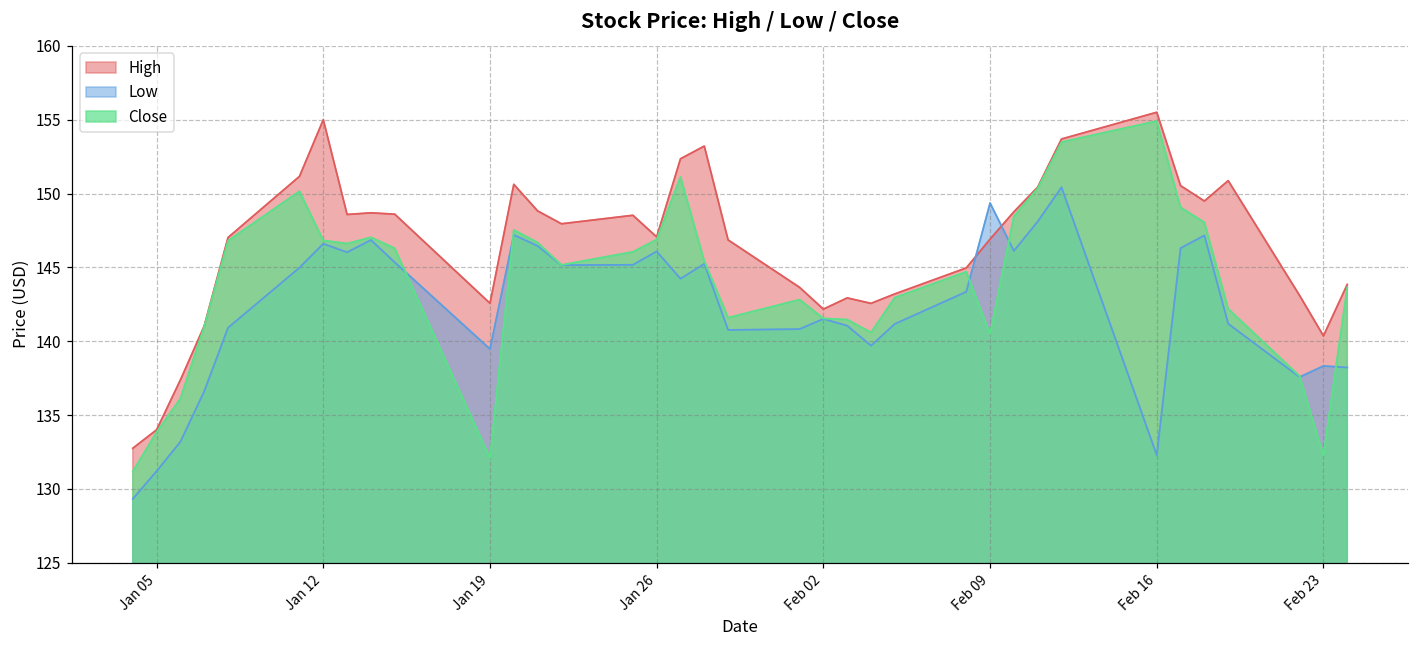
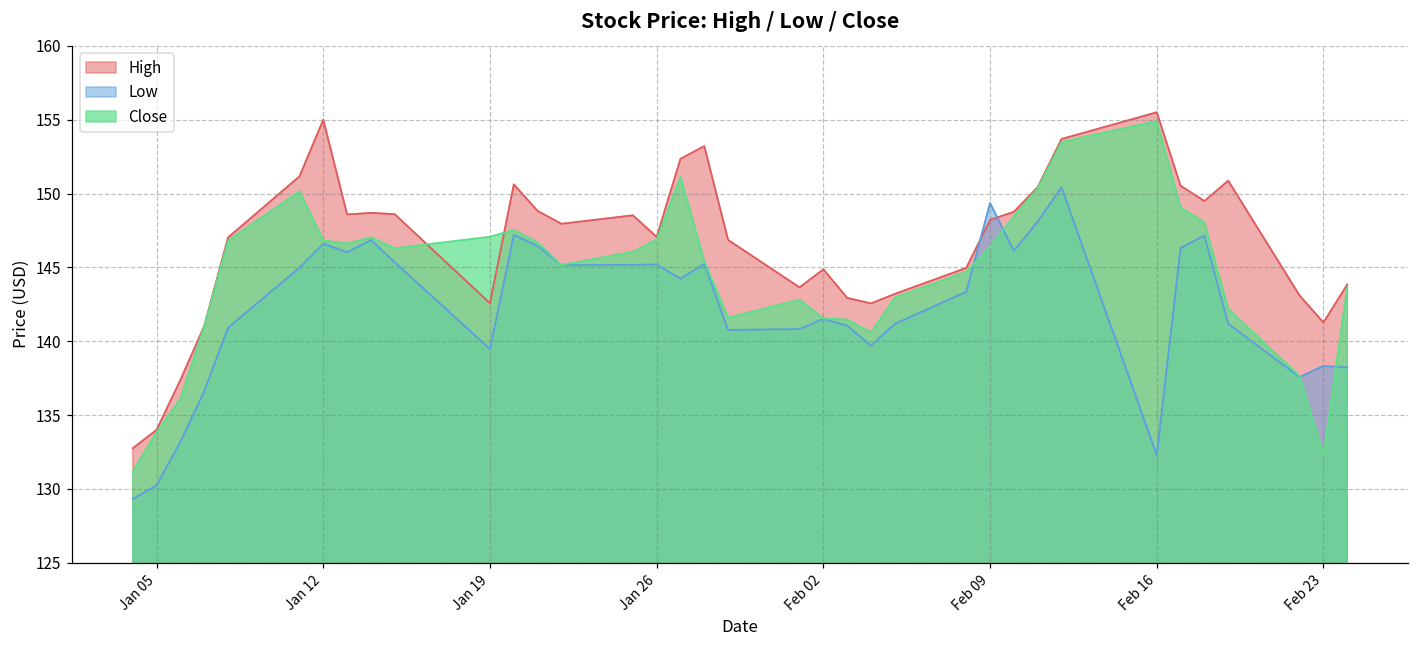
  {
    "High": {
      "Jan 12": 155.0,
      "Jan 19": 142.6,
-     "Feb 02": 142.2,
-     "Feb 09": 146.9,
+     "Feb 02": 144.9,
+     "Feb 09": 148.2,
      "Feb 16": 155.5,
-     "Feb 23": 140.4
+     "Feb 23": 141.3
    },
    "Low": {
-     "Jan 05": 131.2,
+     "Jan 05": 130.2,
      "Jan 12": 146.6,
      "Jan 19": 139.5,
-     "Jan 26": 146.1,
+     "Jan 26": 145.2,
      "Feb 09": 149.4,
      "Feb 16": 132.3,
      "Feb 23": 138.3
    },
    "Close": {
      "Jan 12": 146.8,
-     "Jan 19": 132.1,
-     "Feb 09": 140.5,
+     "Jan 19": 147.1,
+     "Feb 09": 146.4,
      "Feb 16": 154.9,
      "Feb 23": 132.3
    }
  }
